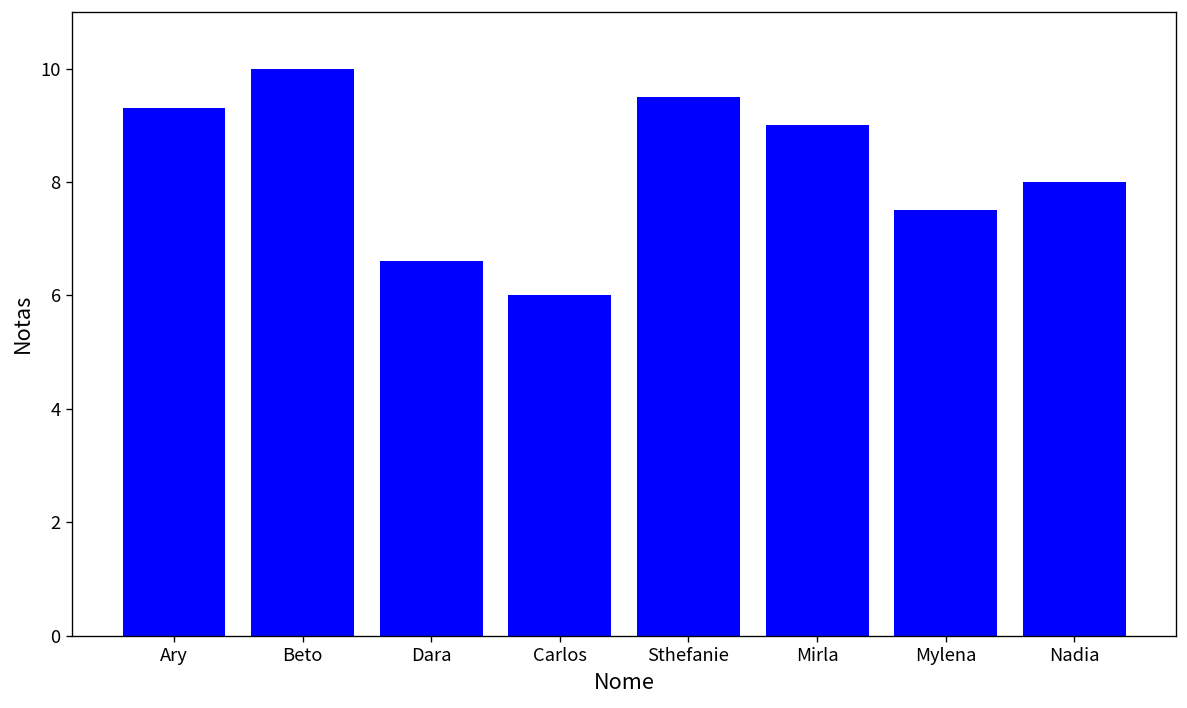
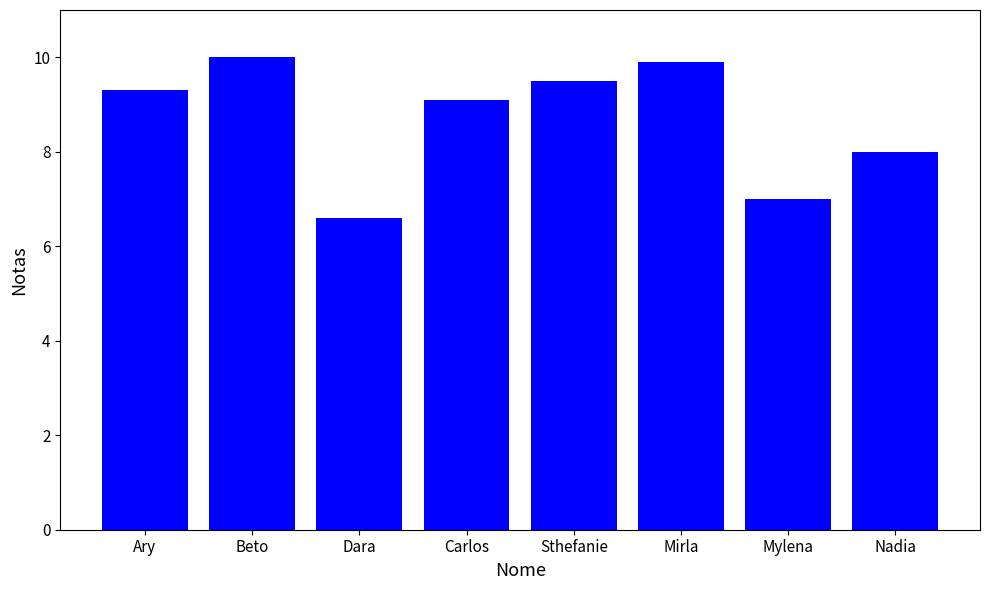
  {
    "Ary": 9.3,
    "Beto": 10.0,
    "Dara": 6.6,
-   "Carlos": 6.0,
+   "Carlos": 9.1,
    "Sthefanie": 9.5,
-   "Mirla": 9.0,
-   "Mylena": 7.5,
+   "Mirla": 9.9,
+   "Mylena": 7.0,
    "Nadia": 8.0
  }
